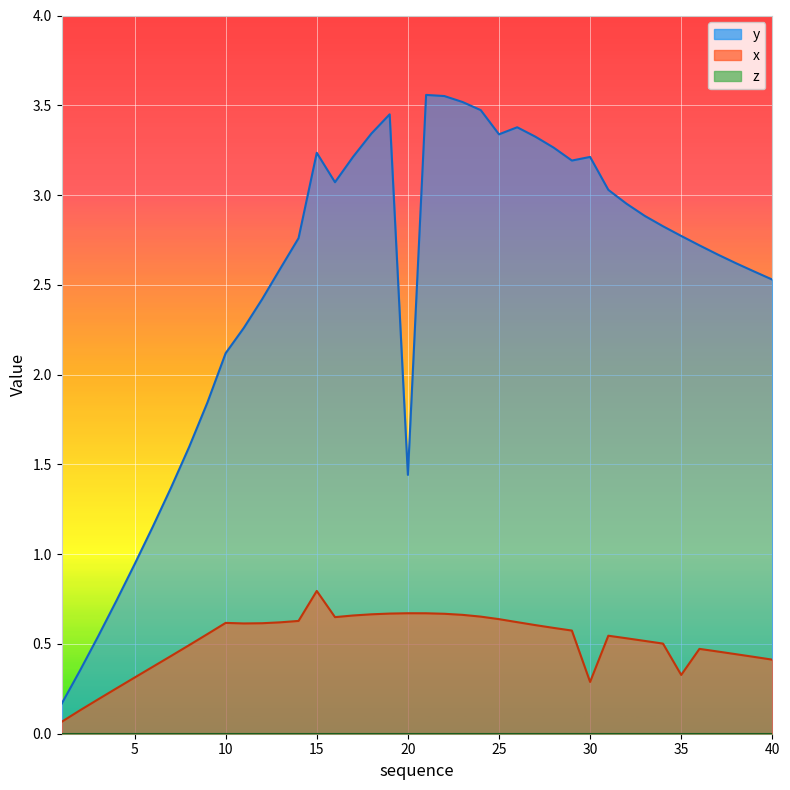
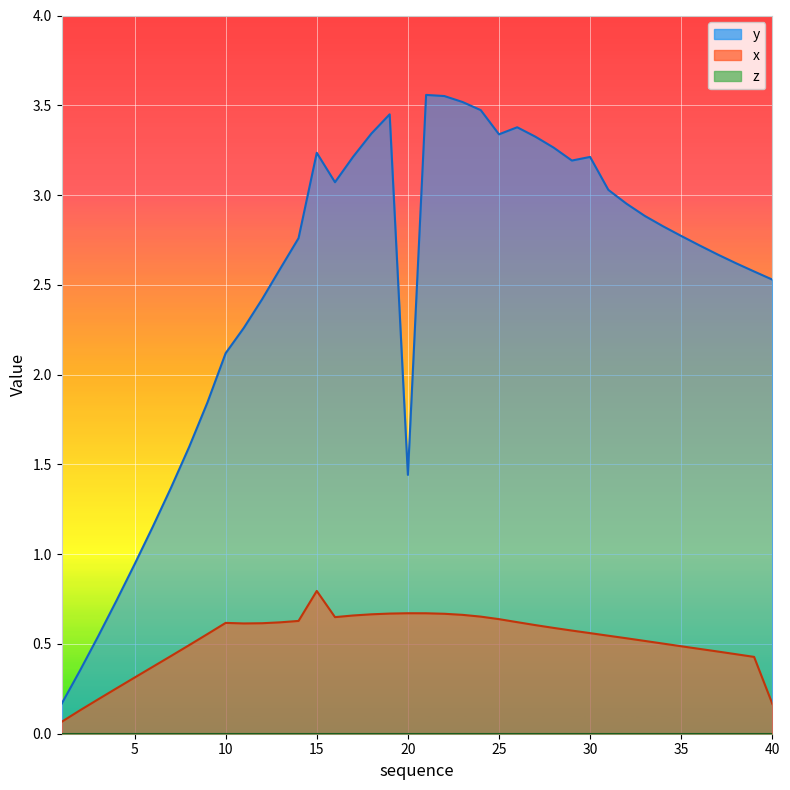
  {
    "y": {
      "5": 0.94,
      "10": 2.12,
      "15": 3.24,
      "20": 1.44,
      "25": 3.34,
      "30": 3.21,
      "35": 2.77,
      "40": 2.53
    },
    "x": {
      "5": 0.31,
      "10": 0.62,
      "15": 0.80,
      "20": 0.67,
      "25": 0.64,
-     "30": 0.29,
-     "35": 0.33,
-     "40": 0.41
+     "30": 0.56,
+     "35": 0.49,
+     "40": 0.17
    },
    "z": {
      "5": 0.00,
      "10": 0.00,
      "15": 0.00,
      "20": 0.00,
      "25": 0.00,
      "30": 0.00,
      "35": 0.00,
      "40": 0.00
    }
  }
